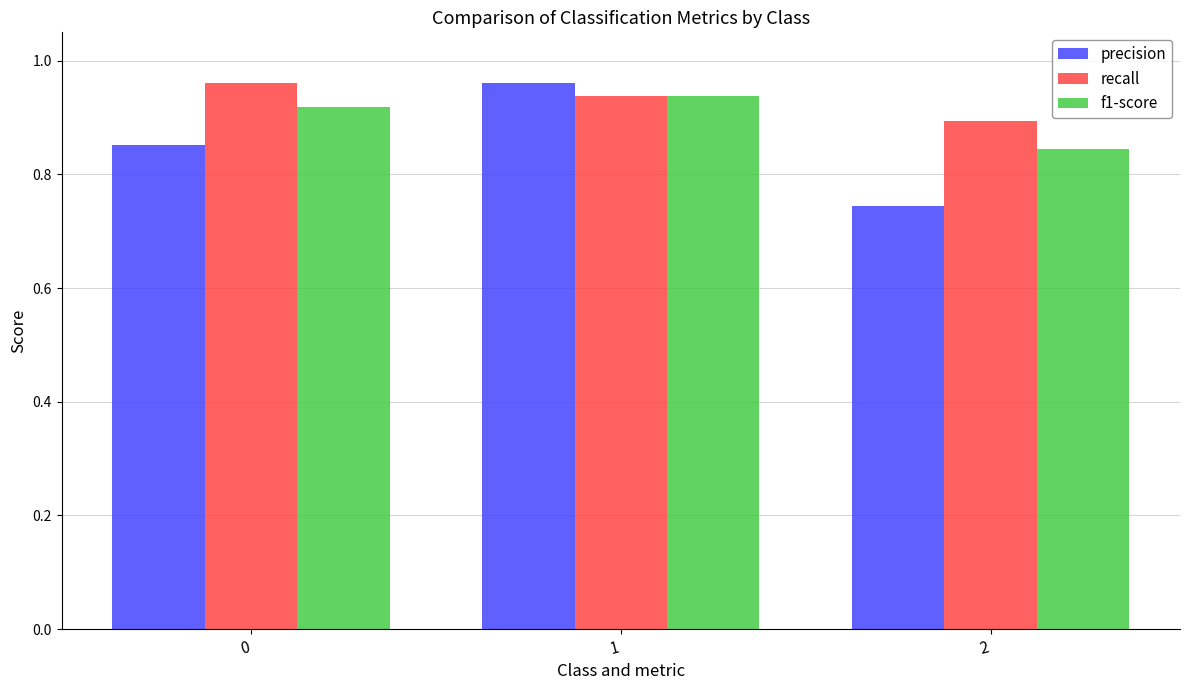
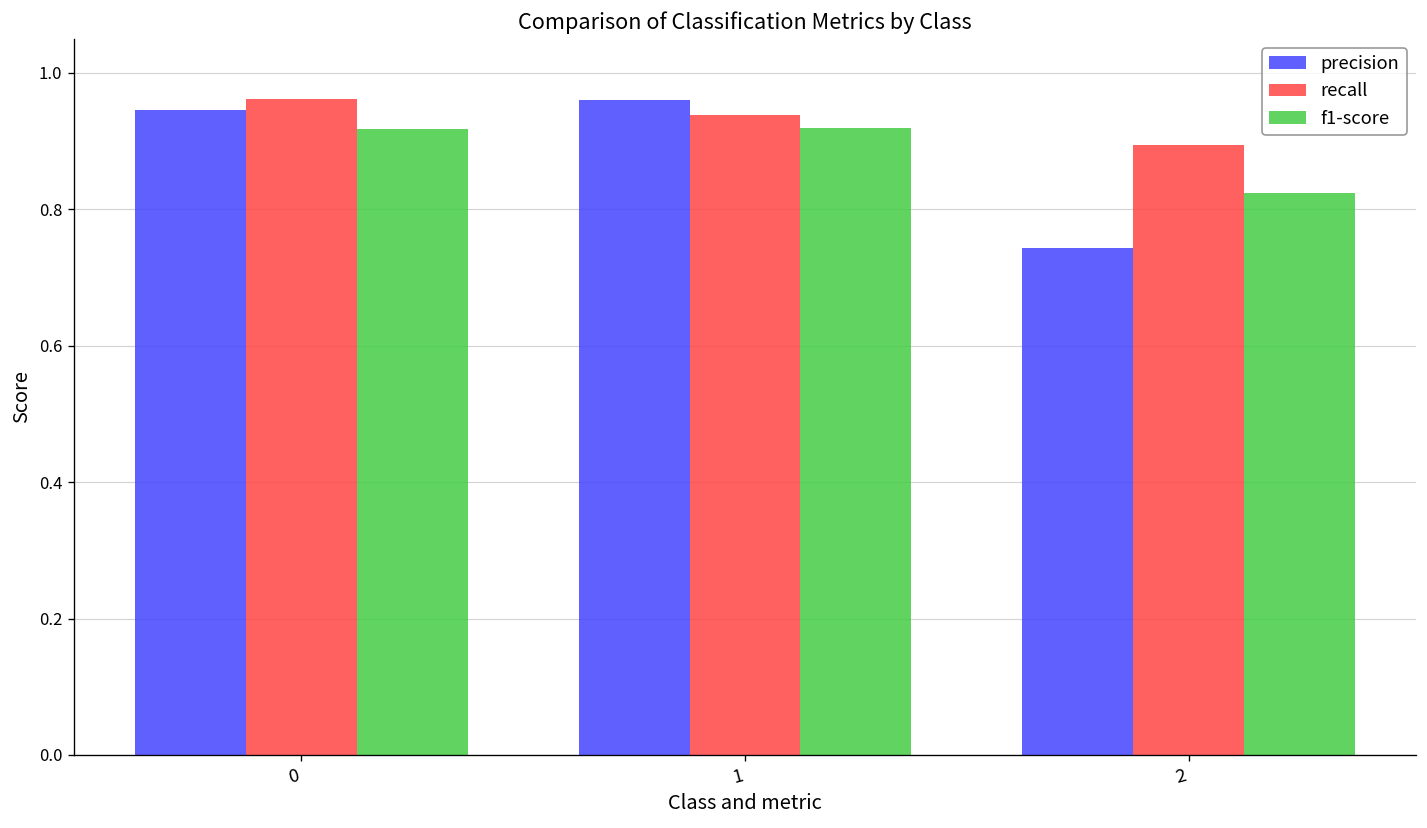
  {
    "precision": {
-     "0": 0.85,
+     "0": 0.95,
      "1": 0.96,
      "2": 0.74
    },
    "recall": {
      "0": 0.96,
      "1": 0.94,
      "2": 0.89
    },
    "f1-score": {
      "0": 0.92,
-     "1": 0.94,
-     "2": 0.84
+     "1": 0.92,
+     "2": 0.82
    }
  }
